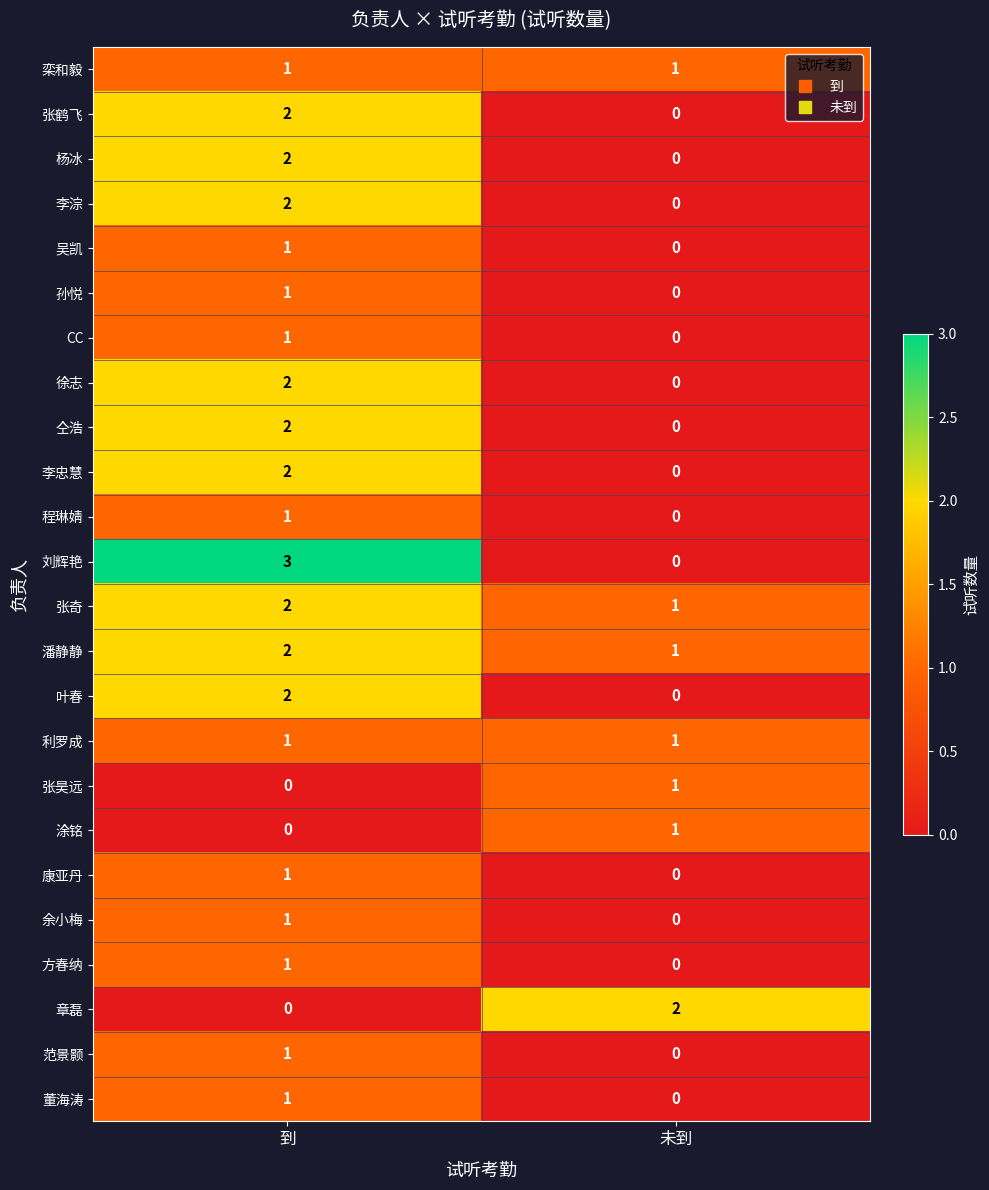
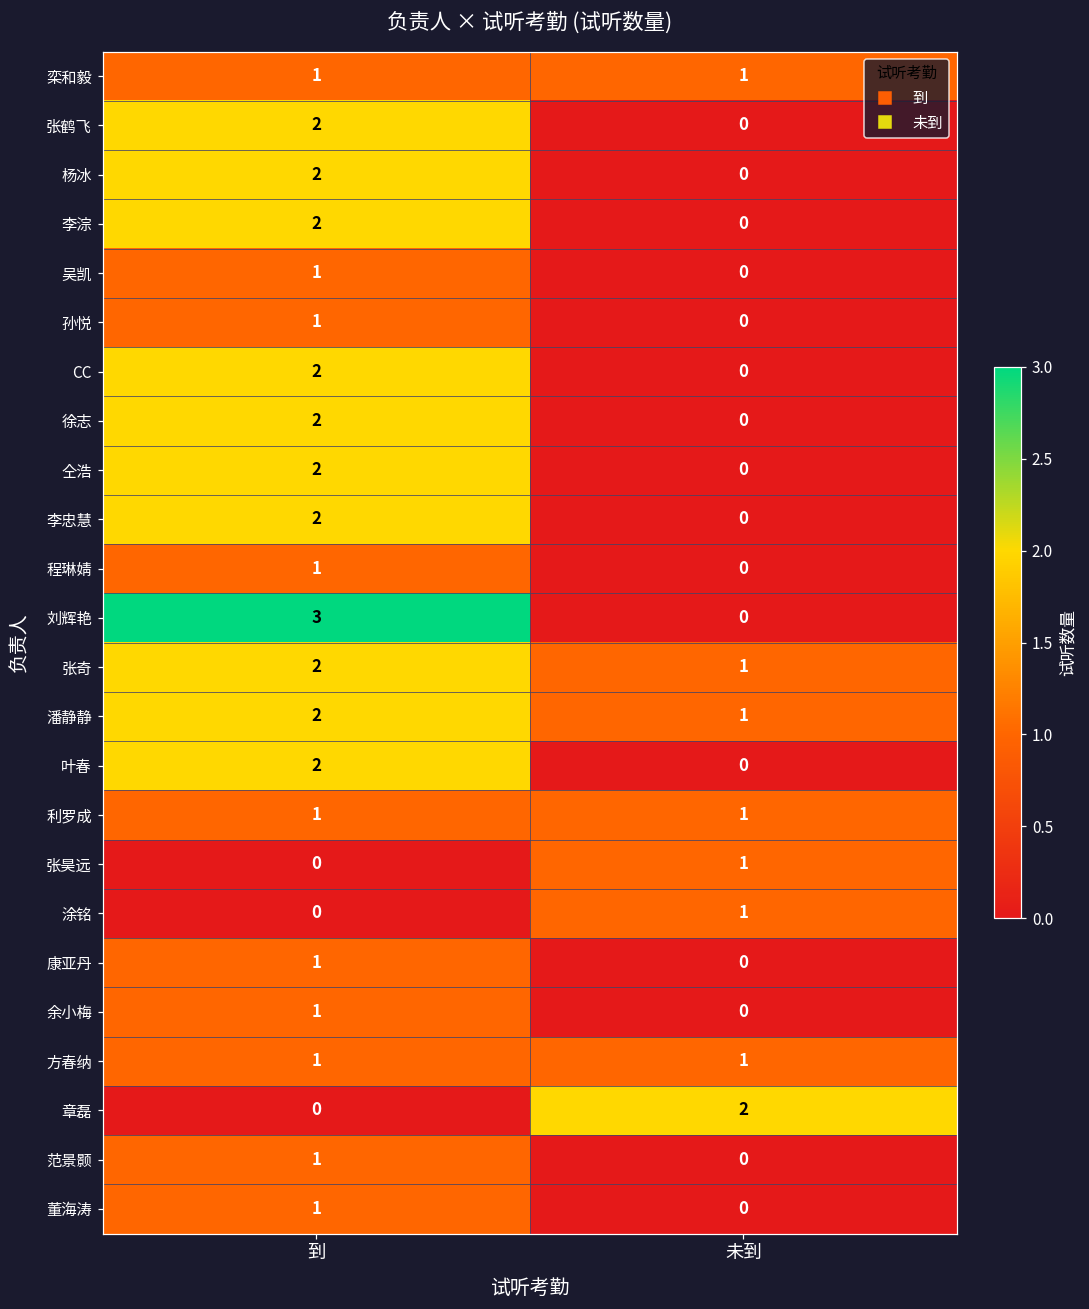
  {
    "栾和毅": {
      "到": 1,
      "未到": 1
    },
    "张鹤飞": {
      "到": 2,
      "未到": 0
    },
    "杨冰": {
      "到": 2,
      "未到": 0
    },
    "李淙": {
      "到": 2,
      "未到": 0
    },
    "吴凯": {
      "到": 1,
      "未到": 0
    },
    "孙悦": {
      "到": 1,
      "未到": 0
    },
    "CC": {
-     "到": 1,
+     "到": 2,
      "未到": 0
    },
    "徐志": {
      "到": 2,
      "未到": 0
    },
    "仝浩": {
      "到": 2,
      "未到": 0
    },
    "李忠慧": {
      "到": 2,
      "未到": 0
    },
    "程琳婧": {
      "到": 1,
      "未到": 0
    },
    "刘辉艳": {
      "到": 3,
      "未到": 0
    },
    "张奇": {
      "到": 2,
      "未到": 1
    },
    "潘静静": {
      "到": 2,
      "未到": 1
    },
    "叶春": {
      "到": 2,
      "未到": 0
    },
    "利罗成": {
      "到": 1,
      "未到": 1
    },
    "张昊远": {
      "到": 0,
      "未到": 1
    },
    "涂铭": {
      "到": 0,
      "未到": 1
    },
    "康亚丹": {
      "到": 1,
      "未到": 0
    },
    "余小梅": {
      "到": 1,
      "未到": 0
    },
    "方春纳": {
      "到": 1,
-     "未到": 0
+     "未到": 1
    },
    "章磊": {
      "到": 0,
      "未到": 2
    },
    "范景颢": {
      "到": 1,
      "未到": 0
    },
    "董海涛": {
      "到": 1,
      "未到": 0
    }
  }
